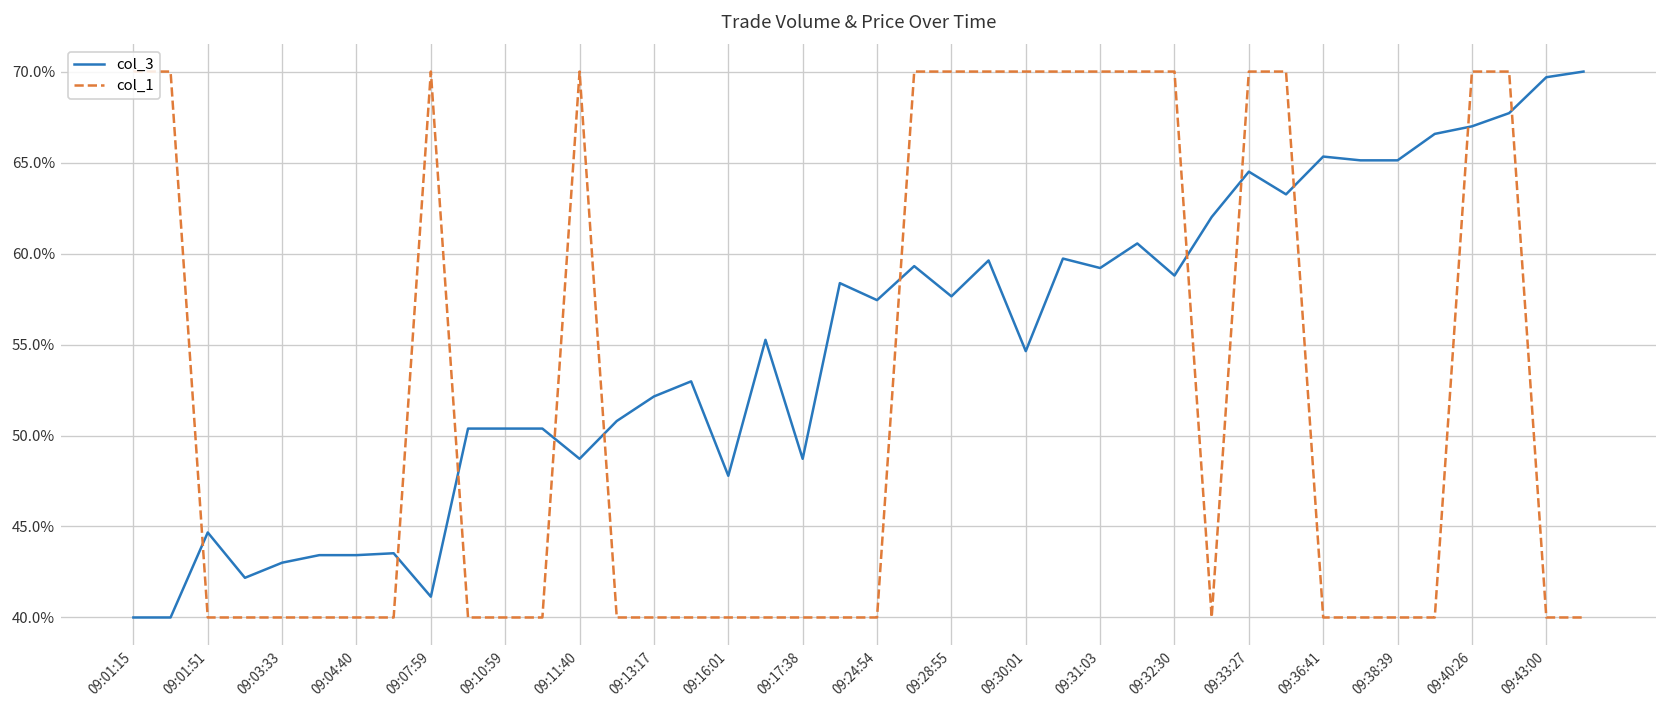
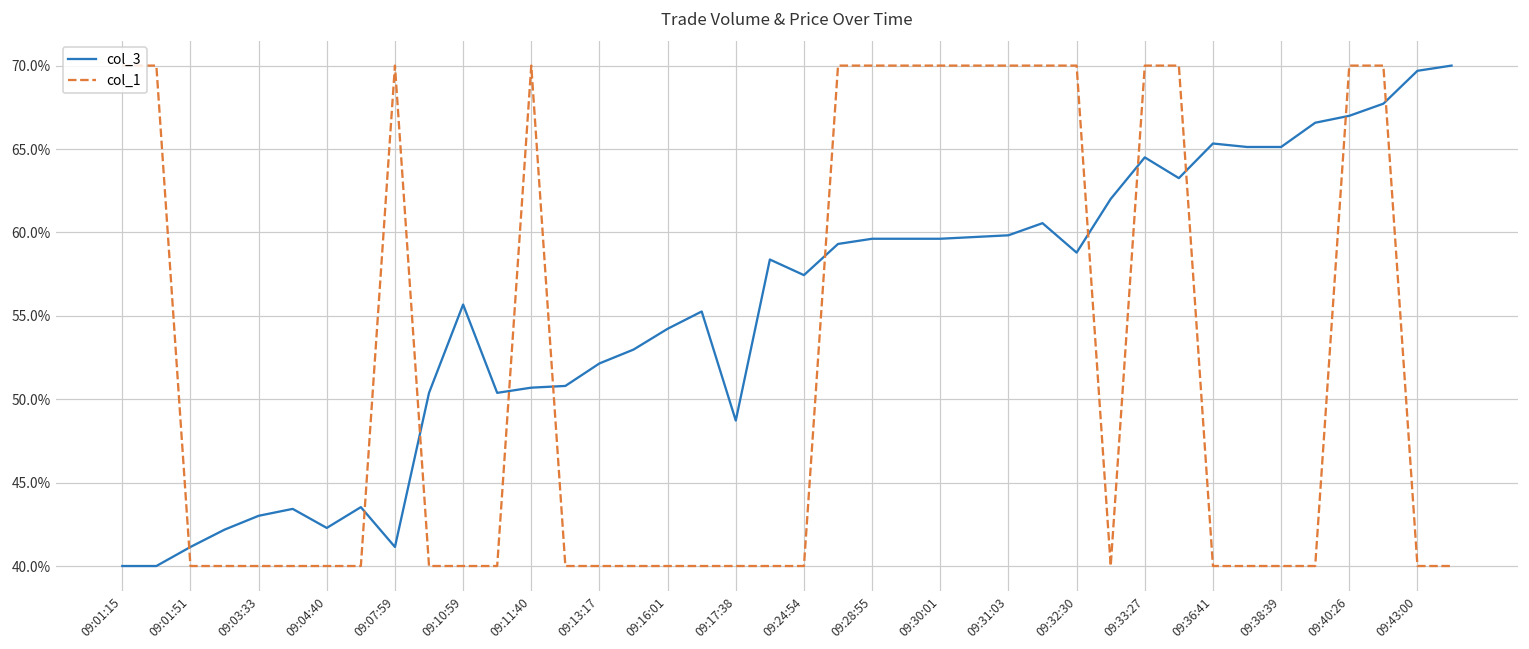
  {
    "col_3": {
      "09:01:15": "40.0%",
-     "09:01:51": "44.7%",
+     "09:01:51": "41.1%",
      "09:03:33": "43.0%",
-     "09:04:40": "43.4%",
+     "09:04:40": "42.3%",
      "09:07:59": "41.1%",
-     "09:10:59": "50.4%",
-     "09:11:40": "48.7%",
+     "09:10:59": "55.7%",
+     "09:11:40": "50.7%",
      "09:13:17": "52.1%",
-     "09:16:01": "47.8%",
+     "09:16:01": "54.2%",
      "09:17:38": "48.7%",
      "09:24:54": "57.4%",
-     "09:28:55": "57.6%",
-     "09:30:01": "54.6%",
-     "09:31:03": "59.2%",
+     "09:28:55": "59.6%",
+     "09:30:01": "59.6%",
+     "09:31:03": "59.8%",
      "09:32:30": "58.8%",
      "09:33:27": "64.5%",
      "09:36:41": "65.3%",
      "09:38:39": "65.1%",
      "09:40:26": "67.0%",
      "09:43:00": "69.7%"
    },
    "col_1": {
      "09:01:51": "40.0%",
      "09:03:33": "40.0%",
      "09:04:40": "40.0%",
      "09:07:59": "70.0%",
      "09:10:59": "40.0%",
      "09:11:40": "70.0%",
      "09:13:17": "40.0%",
      "09:16:01": "40.0%",
      "09:17:38": "40.0%",
      "09:24:54": "40.0%",
      "09:28:55": "70.0%",
      "09:30:01": "70.0%",
      "09:31:03": "70.0%",
      "09:32:30": "70.0%",
      "09:33:27": "70.0%",
      "09:36:41": "40.0%",
      "09:38:39": "40.0%",
      "09:40:26": "70.0%",
      "09:43:00": "40.0%"
    }
  }
